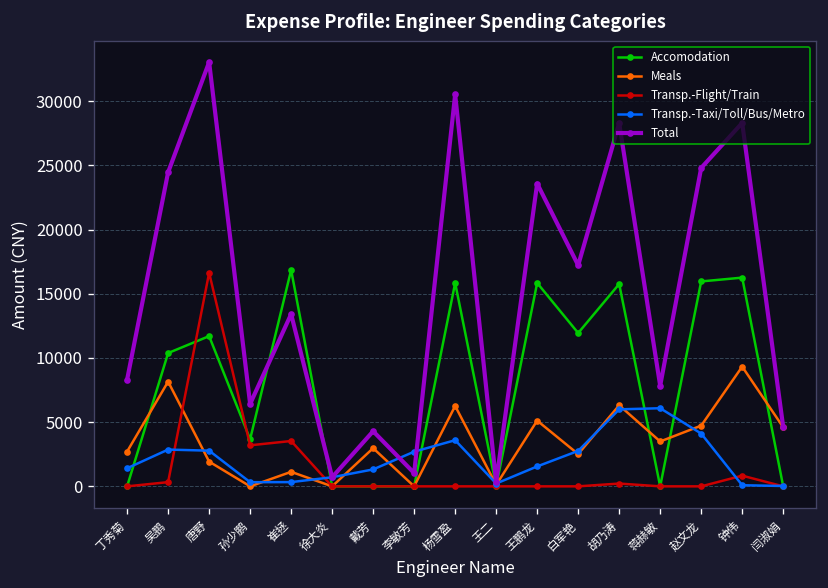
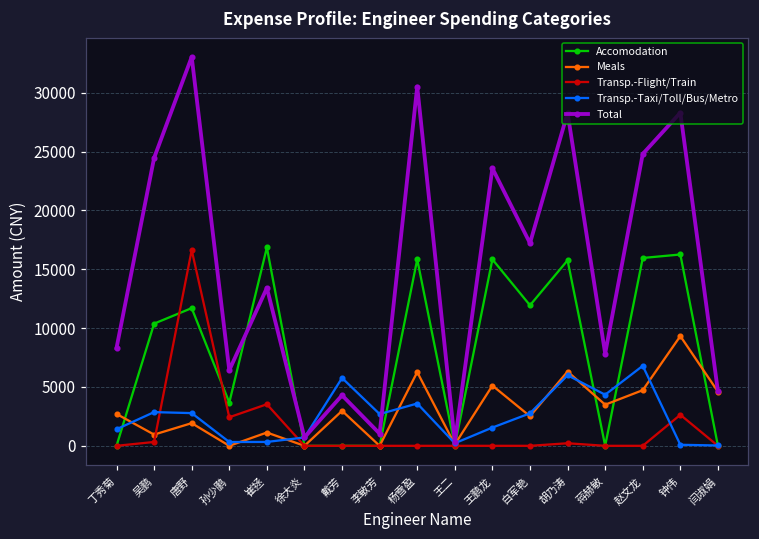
  {
    "Accomodation": {
      "吴鹏": 10400,
      "唐野": 11700,
      "孙少鹏": 3700,
      "崔拯": 16900,
      "杨雪盈": 15800,
      "王鹏龙": 15800,
      "白军艳": 11900,
      "胡乃涛": 15800,
      "赵文龙": 16000,
      "钟伟": 16300
    },
    "Meals": {
      "丁秀菊": 2700,
-     "吴鹏": 8200,
+     "吴鹏": 1000,
      "唐野": 1900,
      "孙少鹏": 0,
      "崔拯": 1100,
      "戴芳": 3000,
      "杨雪盈": 6300,
      "王鹏龙": 5100,
      "白军艳": 2500,
      "胡乃涛": 6300,
      "蒋赫敏": 3500,
      "赵文龙": 4700,
      "钟伟": 9300
    },
    "Transp.-Flight/Train": {
      "吴鹏": 300,
      "唐野": 16600,
-     "孙少鹏": 3200,
+     "孙少鹏": 2400,
      "崔拯": 3500,
      "杨雪盈": 0,
      "王鹏龙": 0,
      "白军艳": 0,
      "胡乃涛": 200,
      "赵文龙": 0,
-     "钟伟": 800
+     "钟伟": 2600
    },
    "Transp.-Taxi/Toll/Bus/Metro": {
      "丁秀菊": 1400,
      "吴鹏": 2900,
      "唐野": 2800,
      "孙少鹏": 300,
      "崔拯": 300,
-     "戴芳": 1300,
+     "戴芳": 5800,
      "李敏芳": 2700,
      "杨雪盈": 3600,
      "王鹏龙": 1600,
      "白军艳": 2800,
      "胡乃涛": 6000,
-     "蒋赫敏": 6100,
-     "赵文龙": 4100,
+     "蒋赫敏": 4300,
+     "赵文龙": 6800,
      "钟伟": 100
    },
    "Total": {
      "丁秀菊": 8300,
      "吴鹏": 24500,
      "唐野": 33000,
      "孙少鹏": 6400,
      "崔拯": 13400,
      "戴芳": 4300,
      "李敏芳": 1000,
      "杨雪盈": 30500,
      "王鹏龙": 23600,
      "白军艳": 17200,
      "蒋赫敏": 7800,
      "赵文龙": 24800
    }
  }
